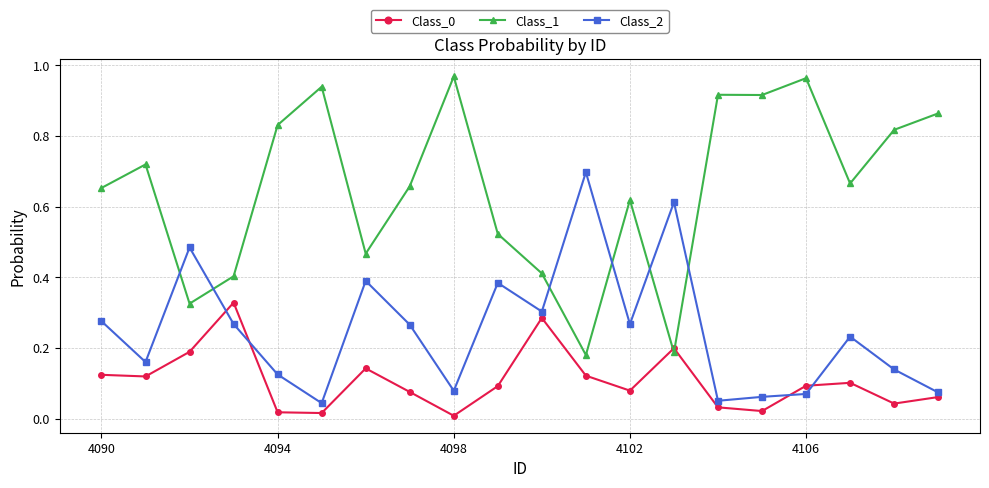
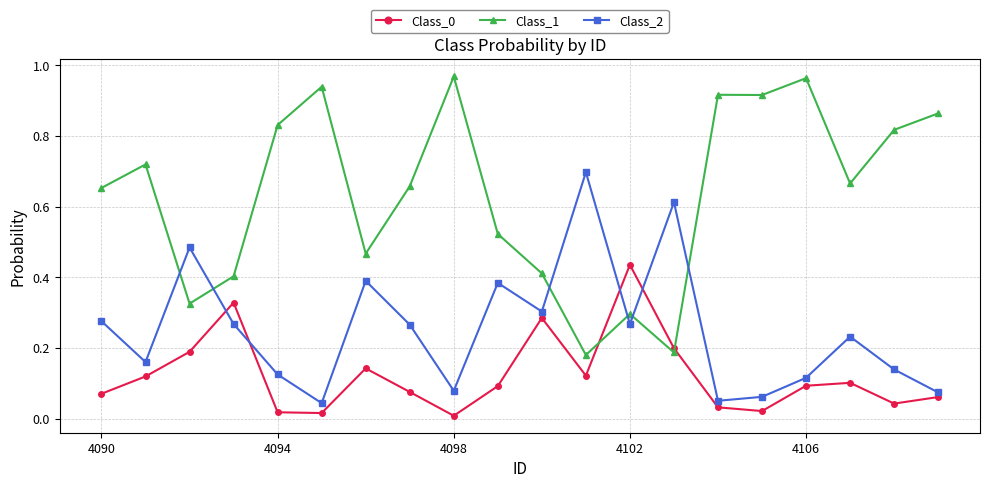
  {
    "Class_0": {
-     "4090": 0.12,
+     "4090": 0.07,
      "4094": 0.02,
      "4098": 0.01,
-     "4102": 0.08,
+     "4102": 0.44,
      "4106": 0.09
    },
    "Class_1": {
      "4090": 0.65,
      "4094": 0.83,
      "4098": 0.97,
-     "4102": 0.62,
+     "4102": 0.30,
      "4106": 0.96
    },
    "Class_2": {
      "4090": 0.28,
      "4094": 0.13,
      "4098": 0.08,
      "4102": 0.27,
-     "4106": 0.07
+     "4106": 0.12
    }
  }
